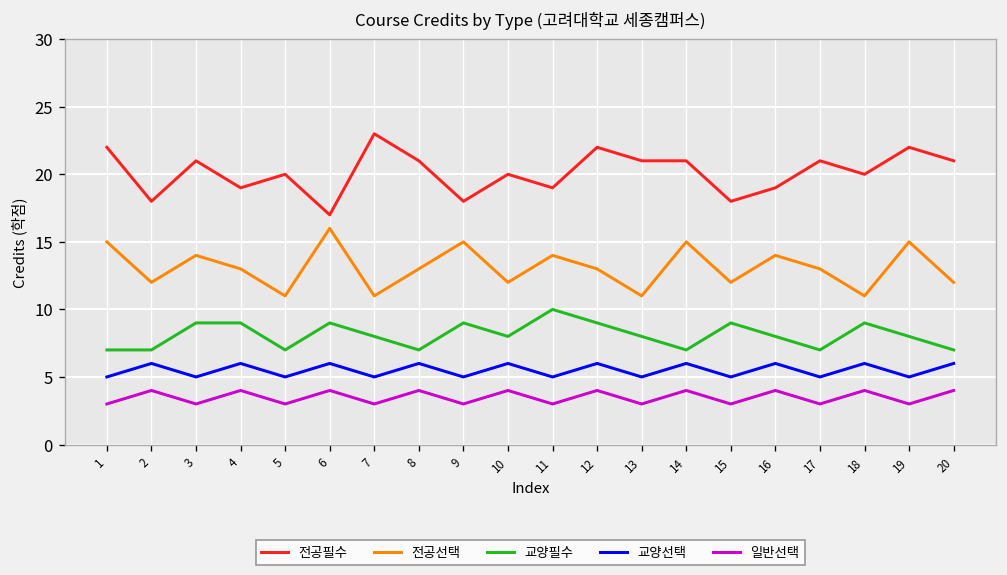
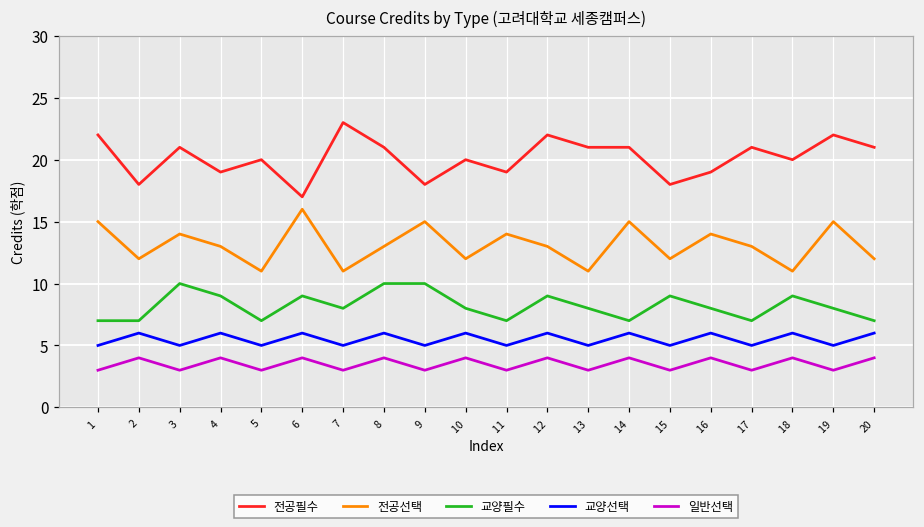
  {
    "전공필수": {
      "1": 22,
      "2": 18,
      "3": 21,
      "4": 19,
      "5": 20,
      "6": 17,
      "7": 23,
      "8": 21,
      "9": 18,
      "10": 20,
      "11": 19,
      "12": 22,
      "13": 21,
      "14": 21,
      "15": 18,
      "16": 19,
      "17": 21,
      "18": 20,
      "19": 22,
      "20": 21
    },
    "전공선택": {
      "1": 15,
      "2": 12,
      "3": 14,
      "4": 13,
      "5": 11,
      "6": 16,
      "7": 11,
      "8": 13,
      "9": 15,
      "10": 12,
      "11": 14,
      "12": 13,
      "13": 11,
      "14": 15,
      "15": 12,
      "16": 14,
      "17": 13,
      "18": 11,
      "19": 15,
      "20": 12
    },
    "교양필수": {
      "1": 7,
      "2": 7,
-     "3": 9,
+     "3": 10,
      "4": 9,
      "5": 7,
      "6": 9,
      "7": 8,
-     "8": 7,
-     "9": 9,
+     "8": 10,
+     "9": 10,
      "10": 8,
-     "11": 10,
+     "11": 7,
      "12": 9,
      "13": 8,
      "14": 7,
      "15": 9,
      "16": 8,
      "17": 7,
      "18": 9,
      "19": 8,
      "20": 7
    },
    "교양선택": {
      "1": 5,
      "2": 6,
      "3": 5,
      "4": 6,
      "5": 5,
      "6": 6,
      "7": 5,
      "8": 6,
      "9": 5,
      "10": 6,
      "11": 5,
      "12": 6,
      "13": 5,
      "14": 6,
      "15": 5,
      "16": 6,
      "17": 5,
      "18": 6,
      "19": 5,
      "20": 6
    },
    "일반선택": {
      "1": 3,
      "2": 4,
      "3": 3,
      "4": 4,
      "5": 3,
      "6": 4,
      "7": 3,
      "8": 4,
      "9": 3,
      "10": 4,
      "11": 3,
      "12": 4,
      "13": 3,
      "14": 4,
      "15": 3,
      "16": 4,
      "17": 3,
      "18": 4,
      "19": 3,
      "20": 4
    }
  }
